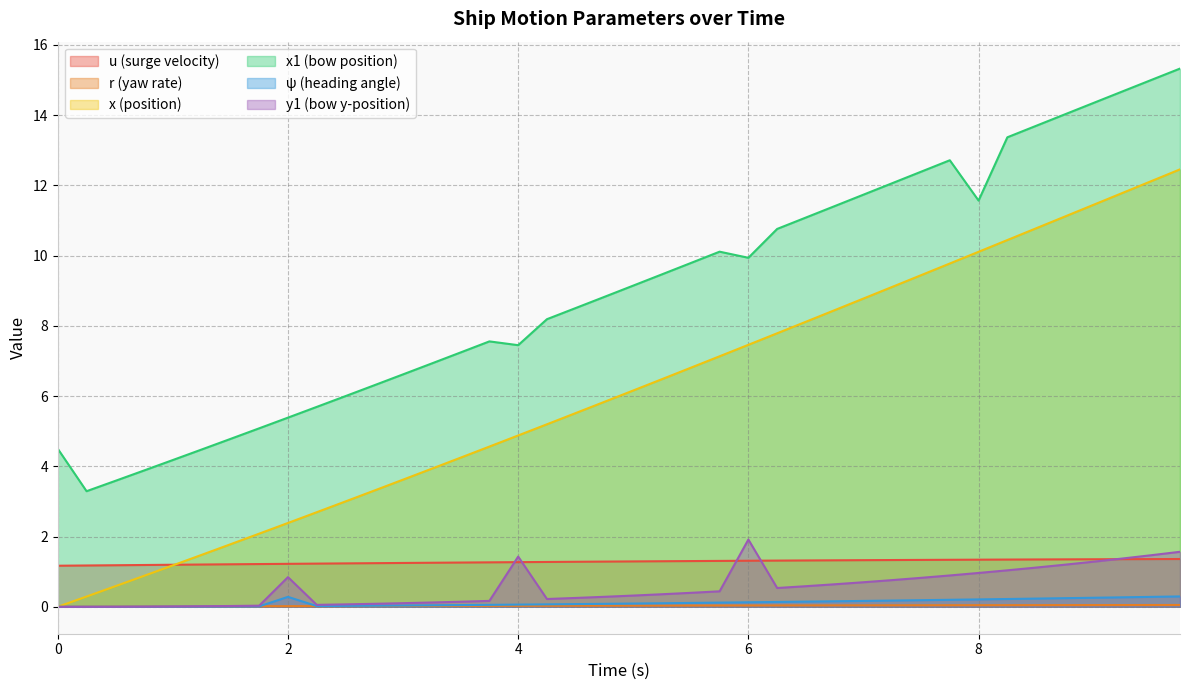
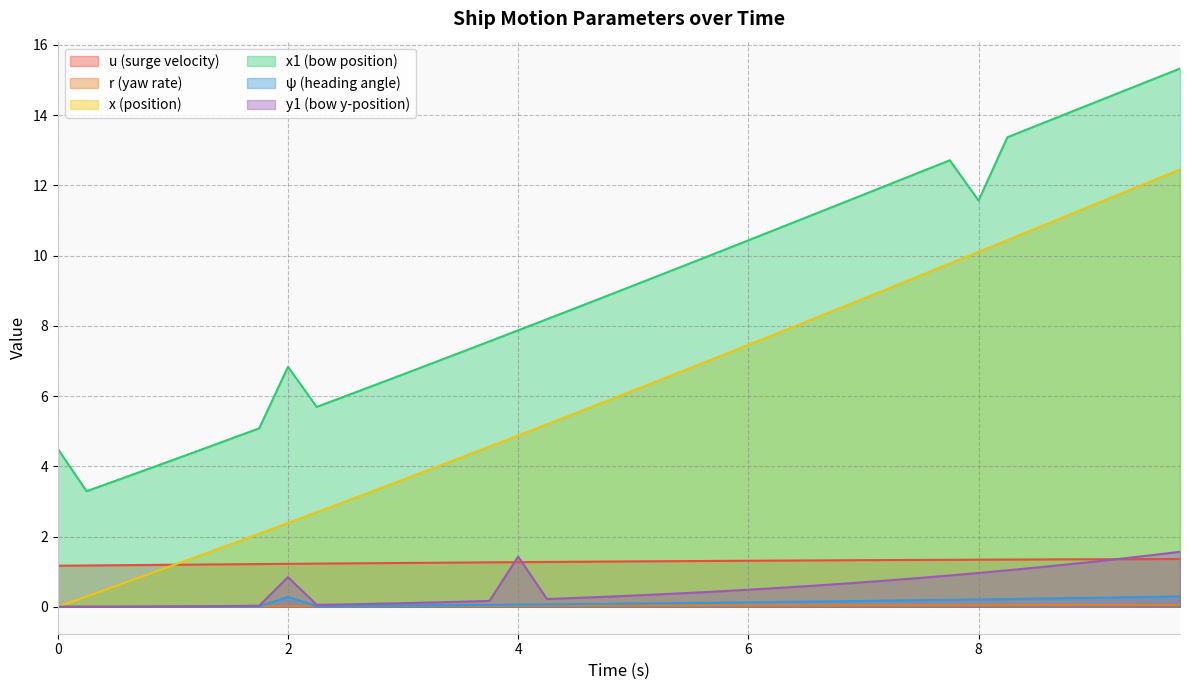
  {
    "x1 (bow position)": {
      "0": 4.5,
-     "2": 5.4,
-     "4": 7.5,
-     "6": 9.9,
+     "2": 6.8,
+     "4": 7.9,
+     "6": 10.4,
      "8": 11.6
    },
    "ψ (heading angle)": {
      "2": 0.3,
      "6": 0.1,
      "8": 0.2
    },
    "y1 (bow y-position)": {
      "2": 0.8,
      "4": 1.4,
-     "6": 1.9,
+     "6": 0.5,
      "8": 1.0
    }
  }
